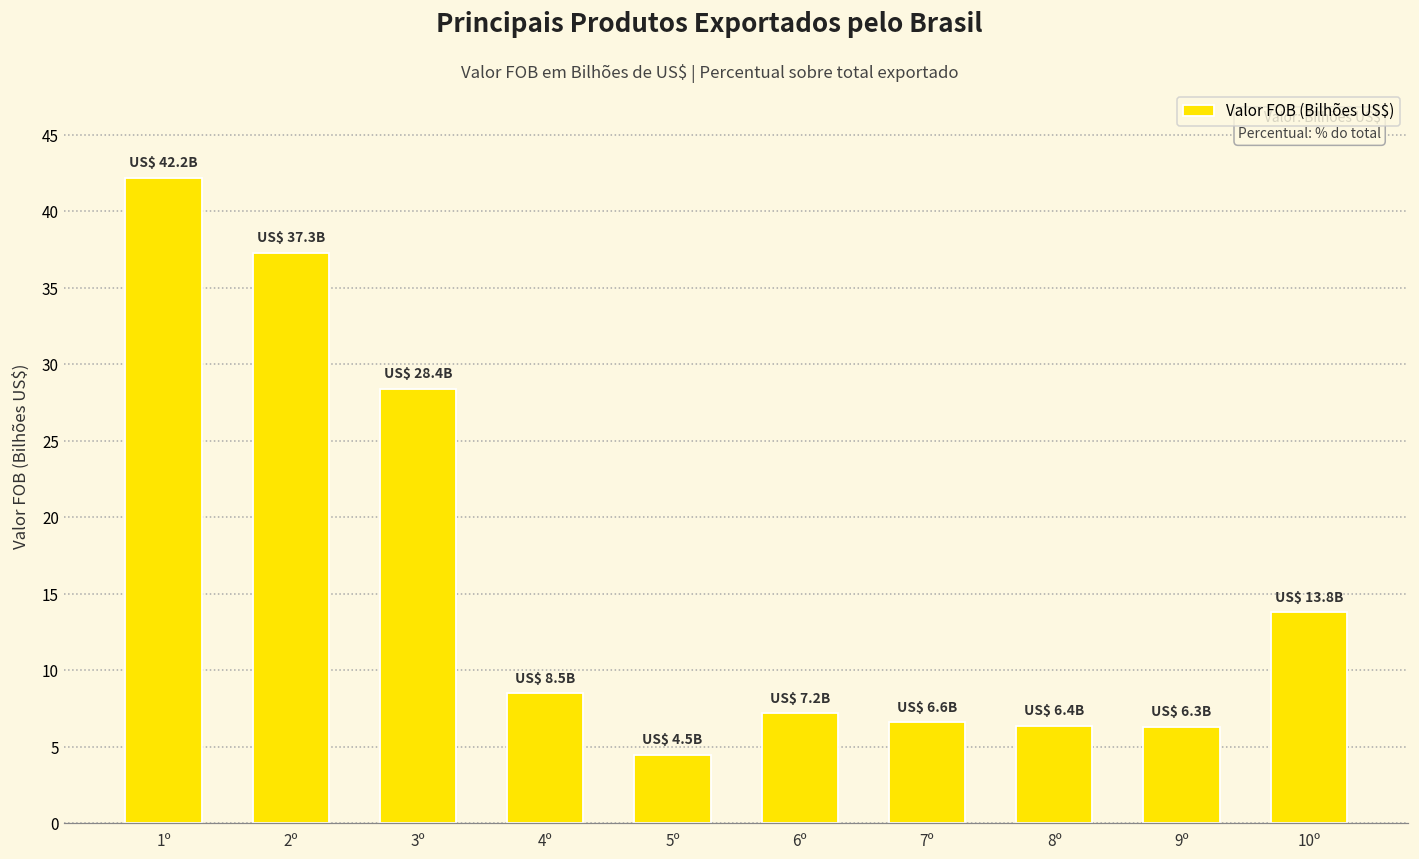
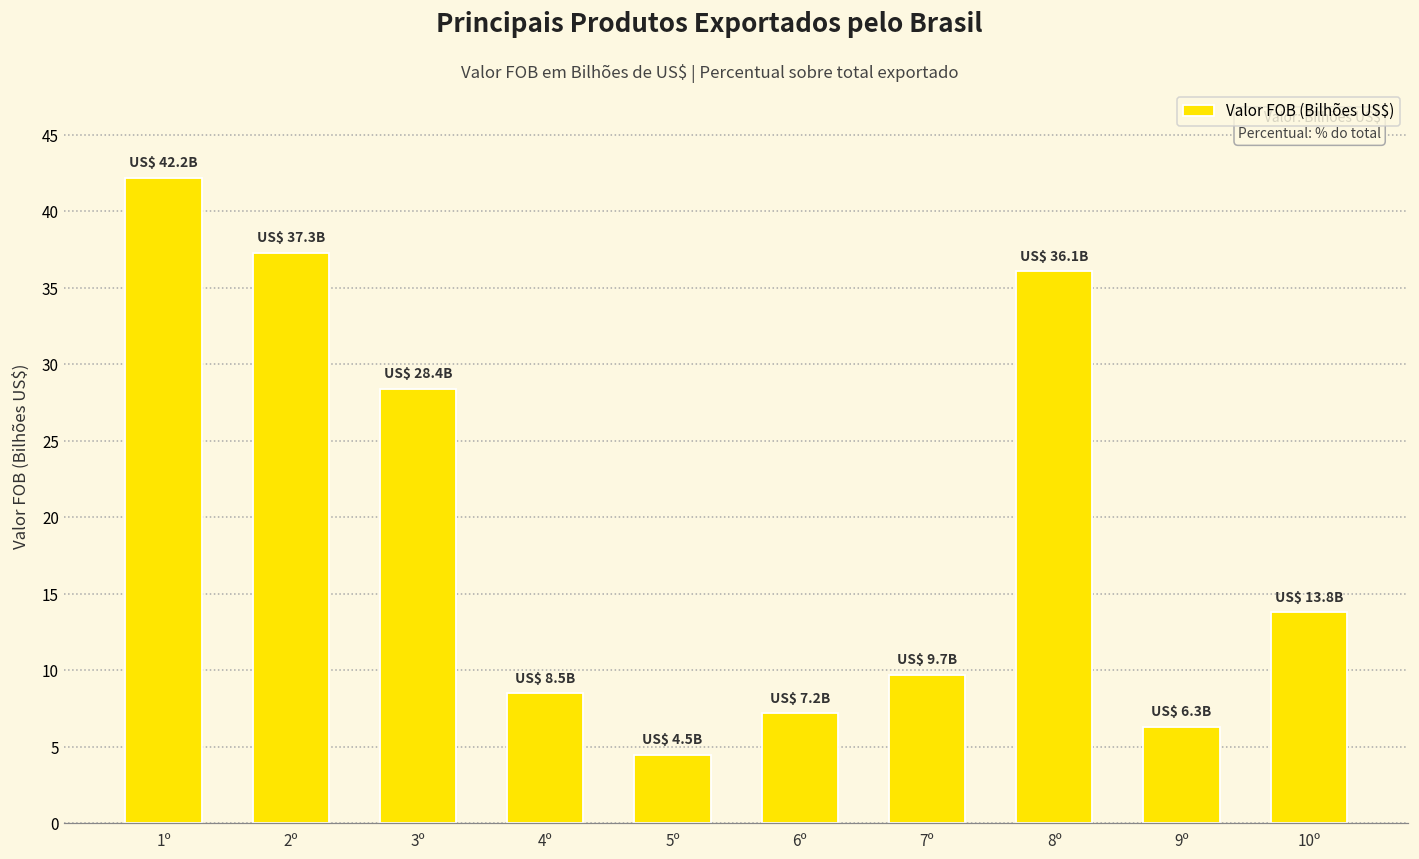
  {
    "1º": "42.2B",
    "2º": "37.3B",
    "3º": "28.4B",
    "4º": "8.5B",
    "5º": "4.5B",
    "6º": "7.2B",
-   "7º": "6.6B",
-   "8º": "6.4B",
+   "7º": "9.7B",
+   "8º": "36.1B",
    "9º": "6.3B",
    "10º": "13.8B"
  }
